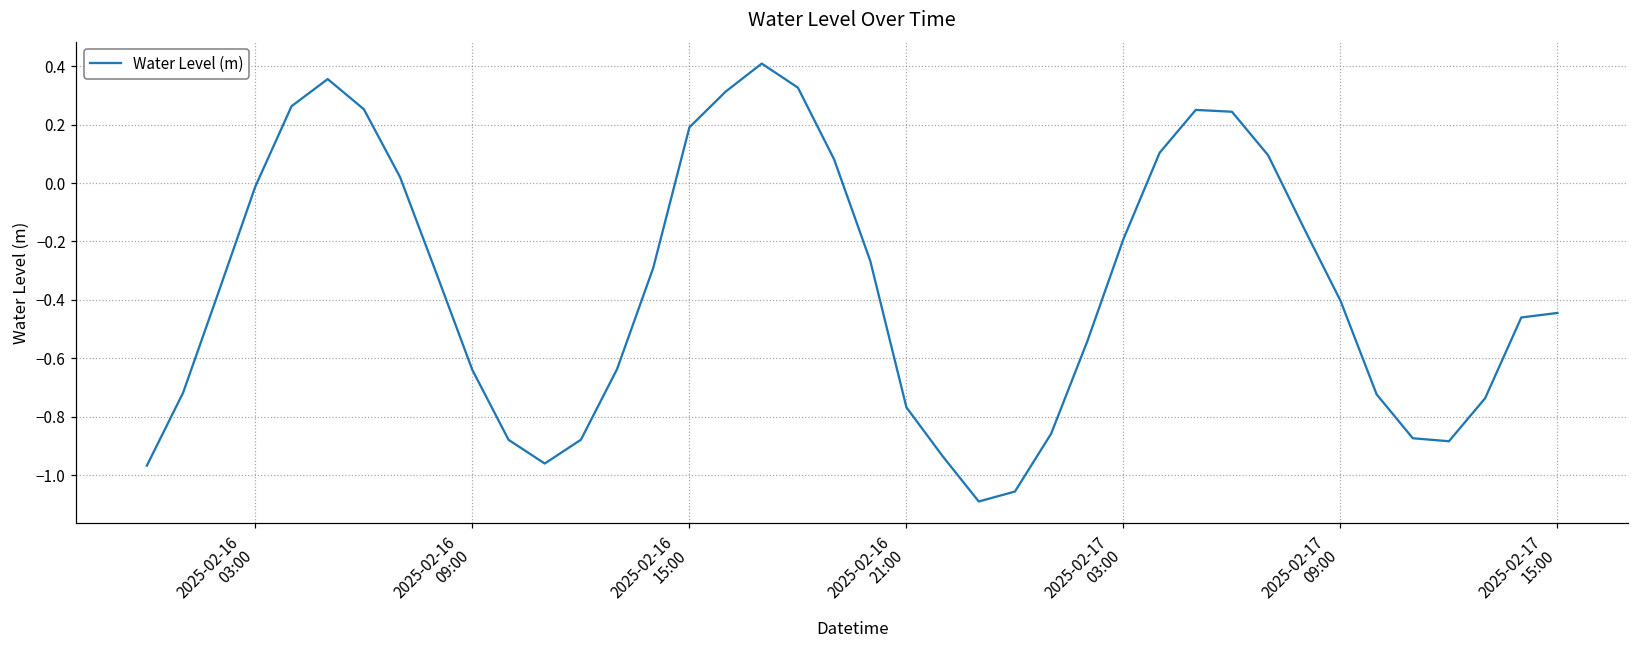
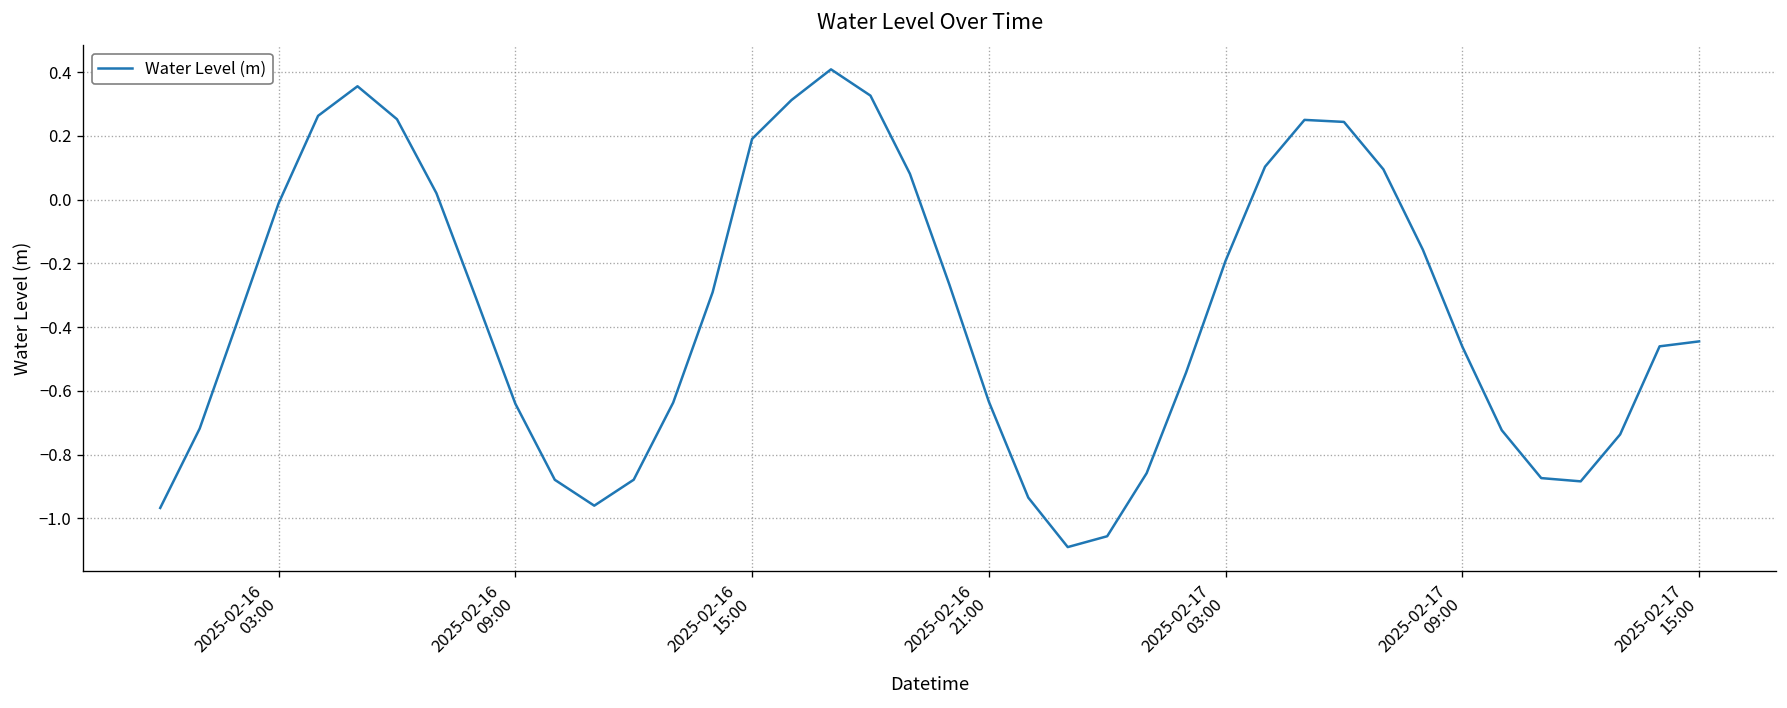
  {
    "2025-02-16 03:00": -0.01,
    "2025-02-16 09:00": -0.64,
    "2025-02-16 15:00": 0.19,
-   "2025-02-16 21:00": -0.77,
+   "2025-02-16 21:00": -0.63,
    "2025-02-17 03:00": -0.19,
-   "2025-02-17 09:00": -0.40,
+   "2025-02-17 09:00": -0.46,
    "2025-02-17 15:00": -0.44
  }
